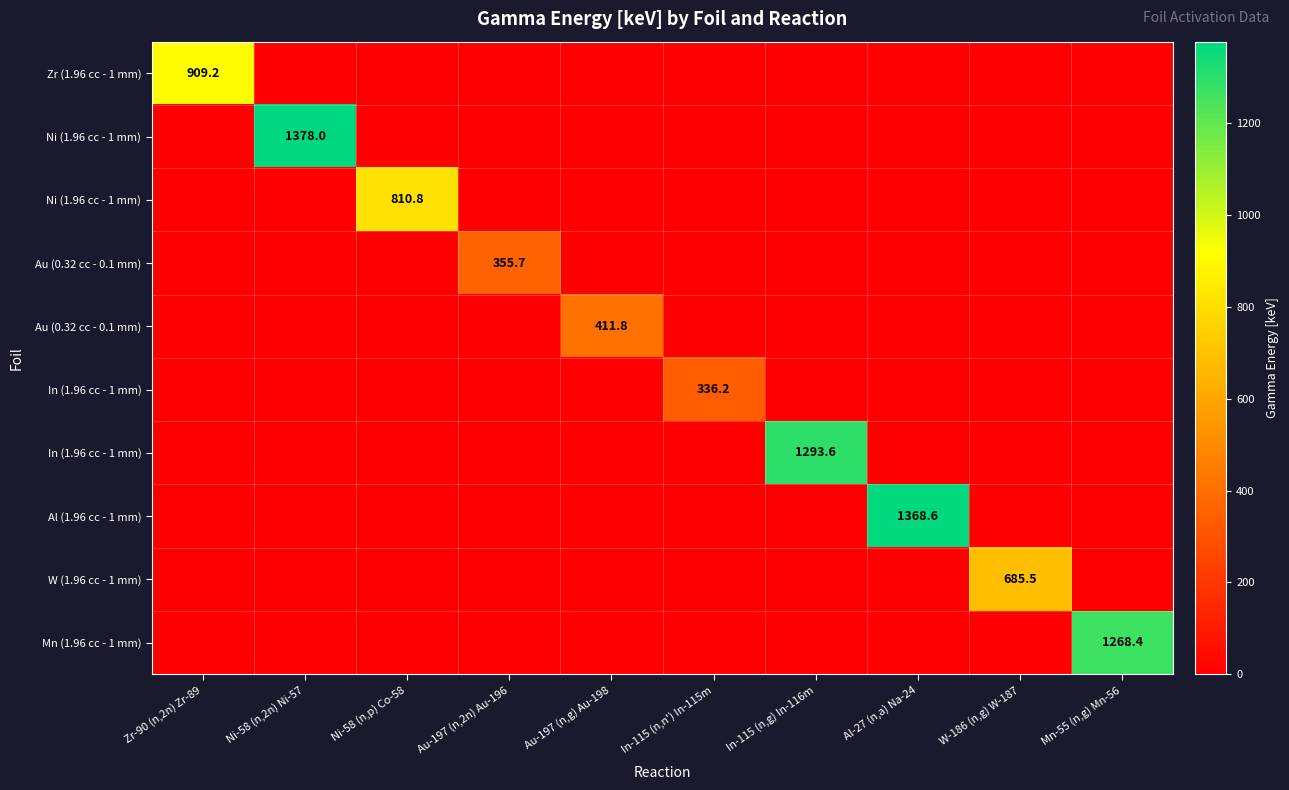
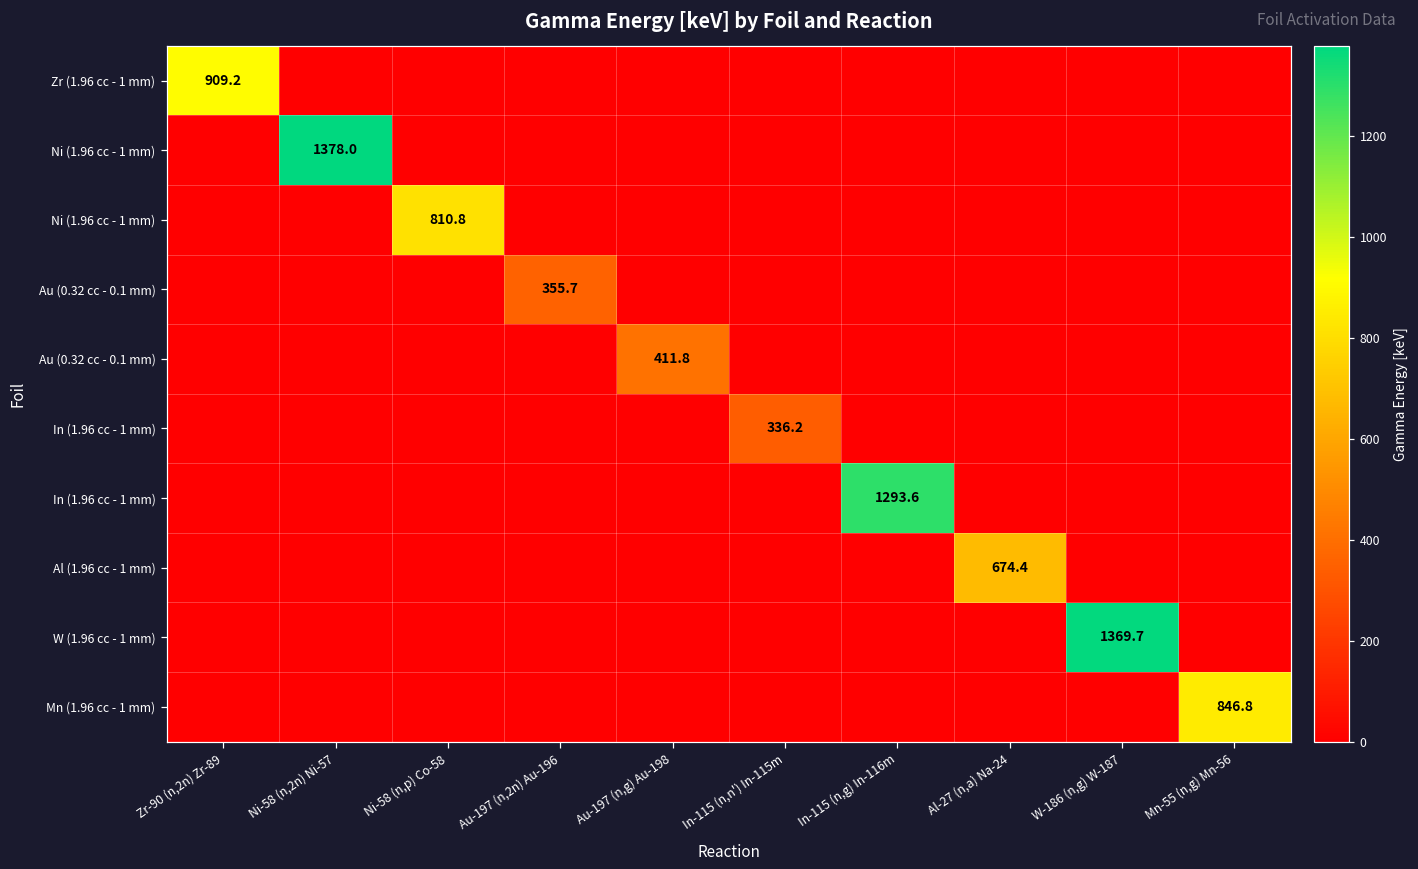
  {
    "Zr (1.96 cc - 1 mm)": {
      "Zr-90 (n,2n) Zr-89": 909.2
    },
    "Al (1.96 cc - 1 mm)": {
-     "Al-27 (n,a) Na-24": 1368.6
+     "Al-27 (n,a) Na-24": 674.4
    },
    "W (1.96 cc - 1 mm)": {
-     "W-186 (n,g) W-187": 685.5
+     "W-186 (n,g) W-187": 1369.7
    },
    "Mn (1.96 cc - 1 mm)": {
-     "Mn-55 (n,g) Mn-56": 1268.4
+     "Mn-55 (n,g) Mn-56": 846.8
    }
  }
